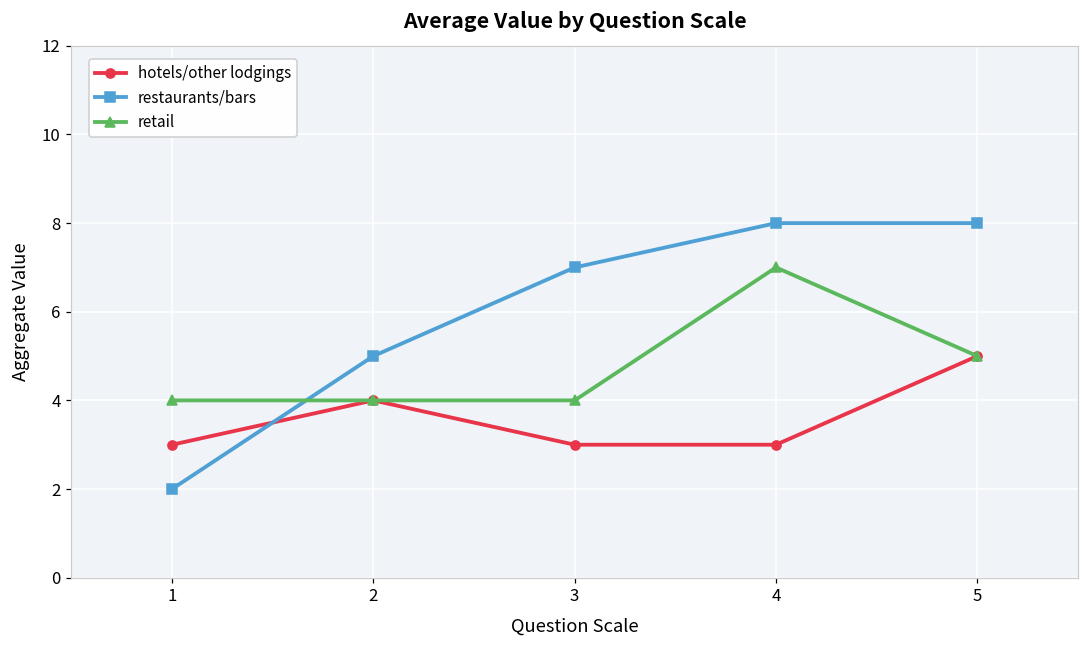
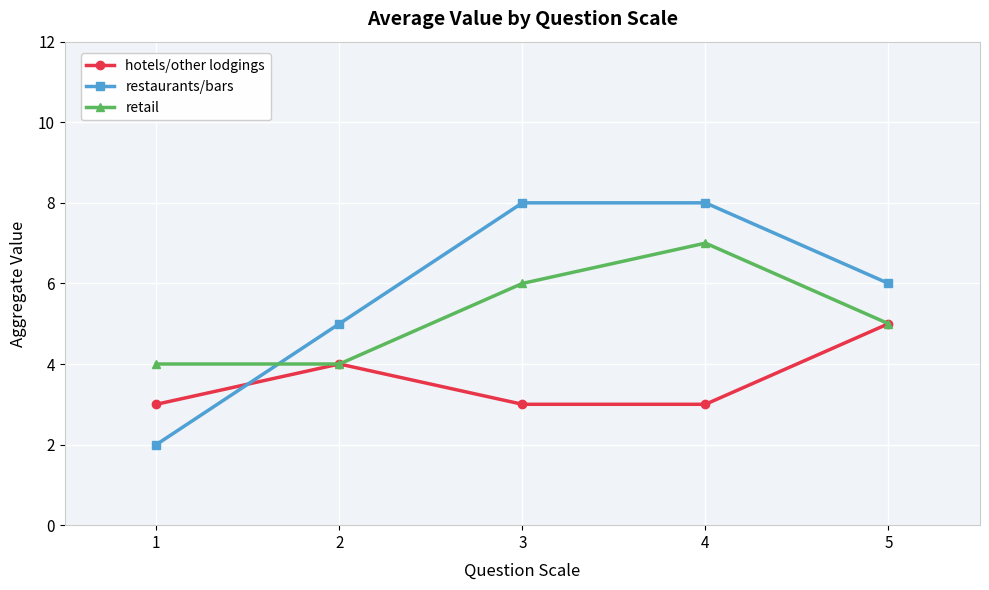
  {
    "hotels/other lodgings": {
      "1": 3,
      "3": 3,
      "4": 3
    },
    "restaurants/bars": {
      "1": 2,
      "2": 5,
-     "3": 7,
+     "3": 8,
      "4": 8,
-     "5": 8
+     "5": 6
    },
    "retail": {
      "1": 4,
-     "3": 4,
+     "3": 6,
      "4": 7
    }
  }
